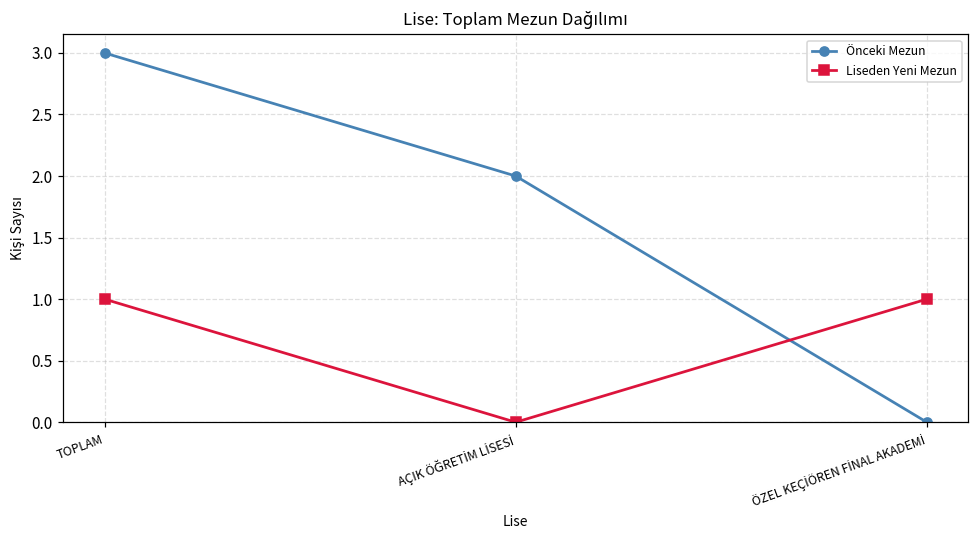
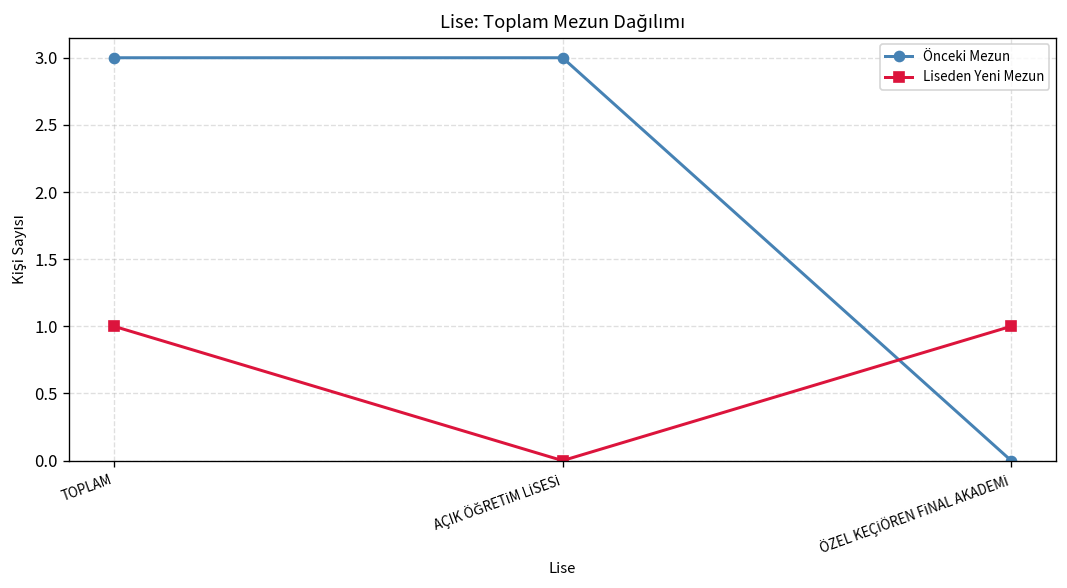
  {
    "Önceki Mezun": {
      "TOPLAM": 3,
-     "AÇIK ÖĞRETİM LİSESİ": 2,
+     "AÇIK ÖĞRETİM LİSESİ": 3,
      "ÖZEL KEÇİÖREN FİNAL AKADEMİ": 0
    },
    "Liseden Yeni Mezun": {
      "TOPLAM": 1,
      "AÇIK ÖĞRETİM LİSESİ": 0,
      "ÖZEL KEÇİÖREN FİNAL AKADEMİ": 1
    }
  }
